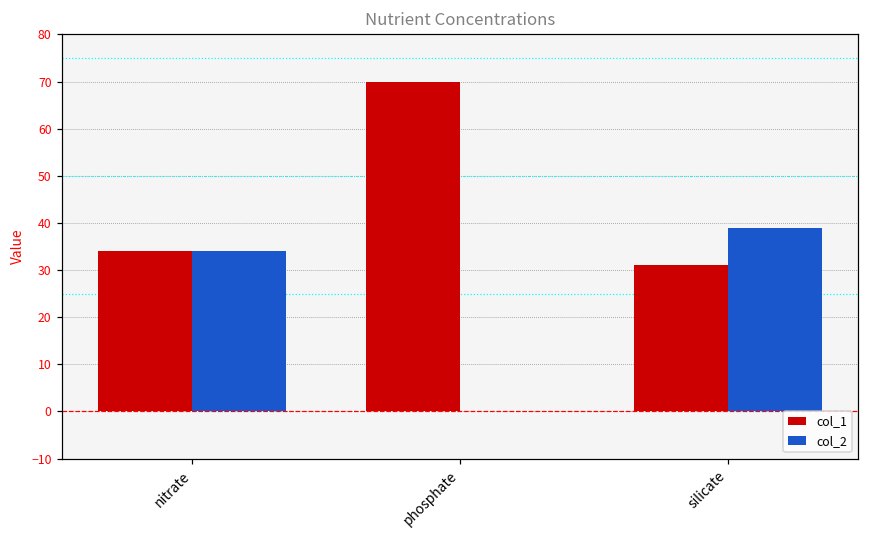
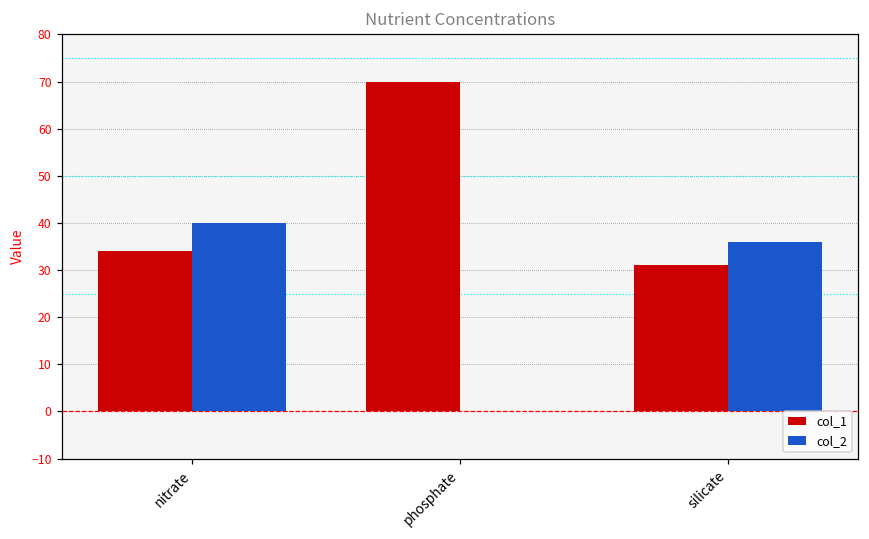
  {
    "col_1": {
      "nitrate": 34,
      "phosphate": 70,
      "silicate": 31
    },
    "col_2": {
-     "nitrate": 34,
+     "nitrate": 40,
      "phosphate": 0,
-     "silicate": 39
+     "silicate": 36
    }
  }
